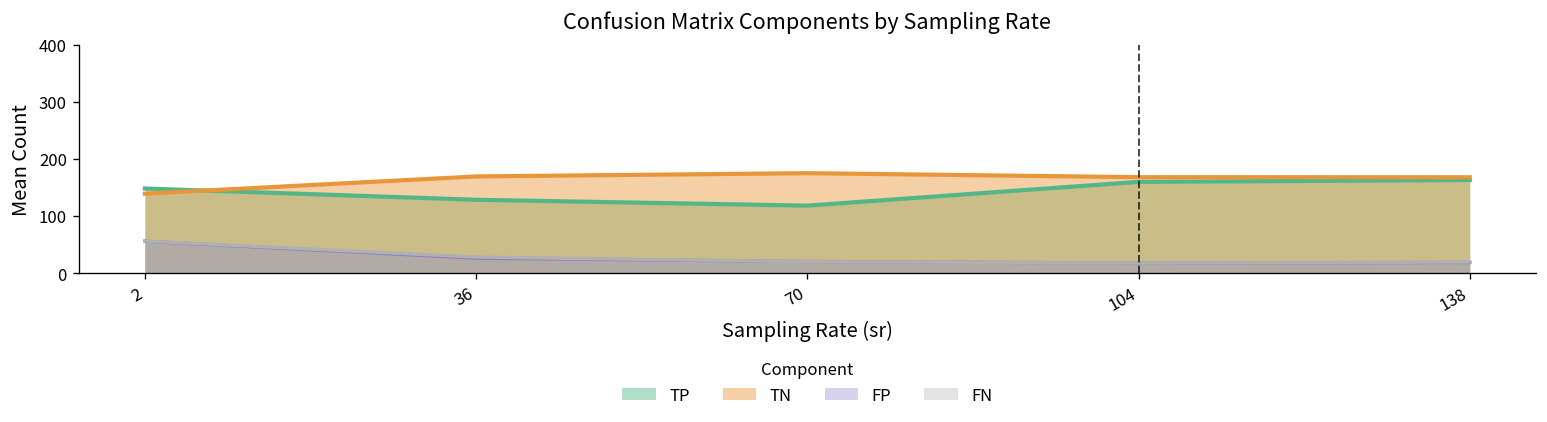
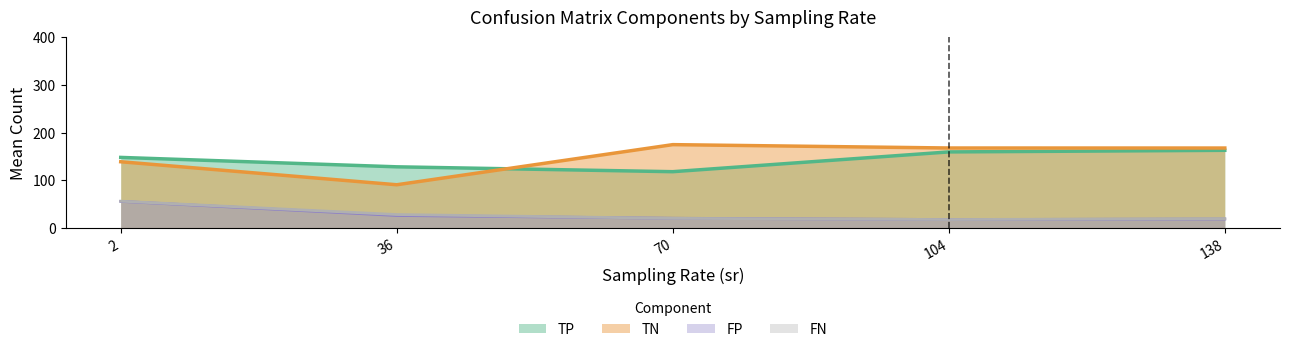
  {
    "TP": {
      "2": 150,
      "36": 130,
      "70": 120,
      "104": 160
    },
    "TN": {
      "2": 140,
-     "36": 170,
+     "36": 90,
      "70": 180,
      "104": 170
    }
  }
